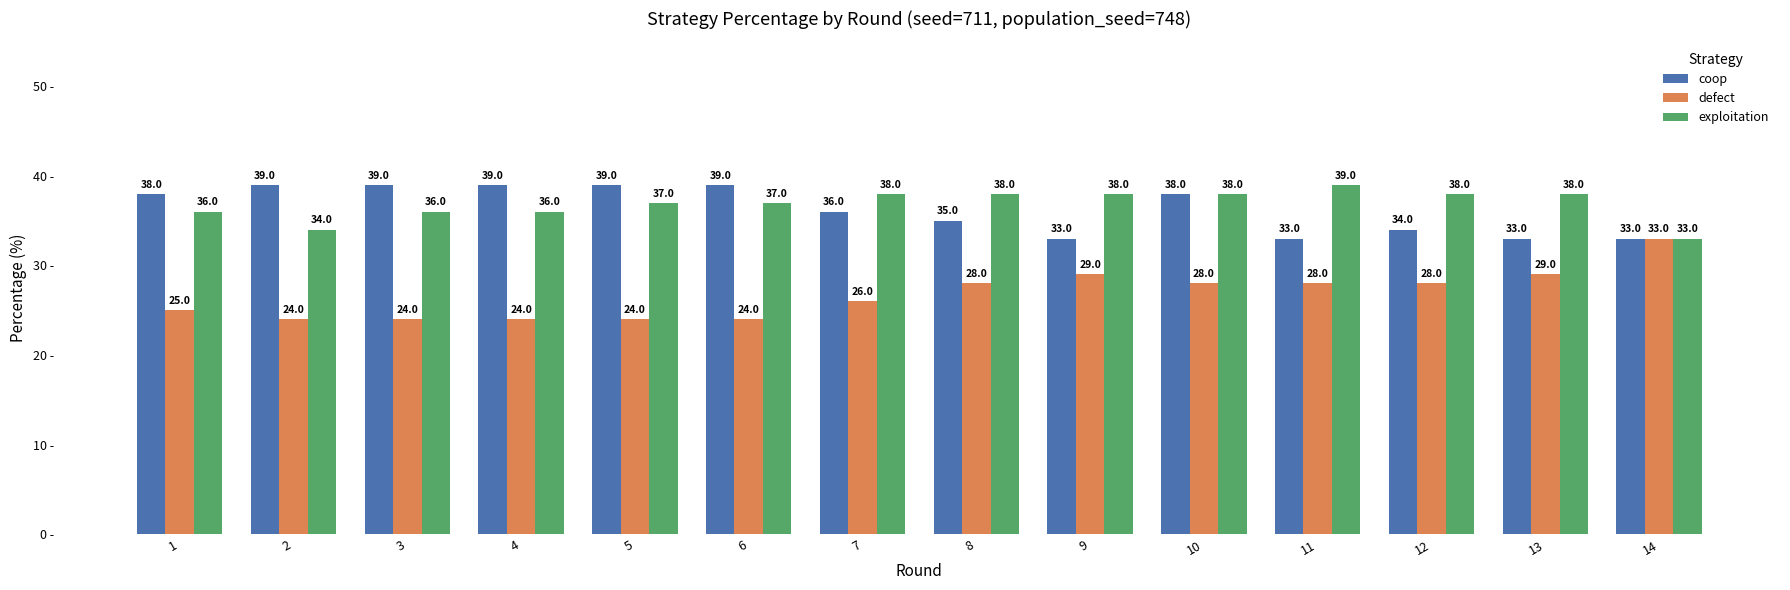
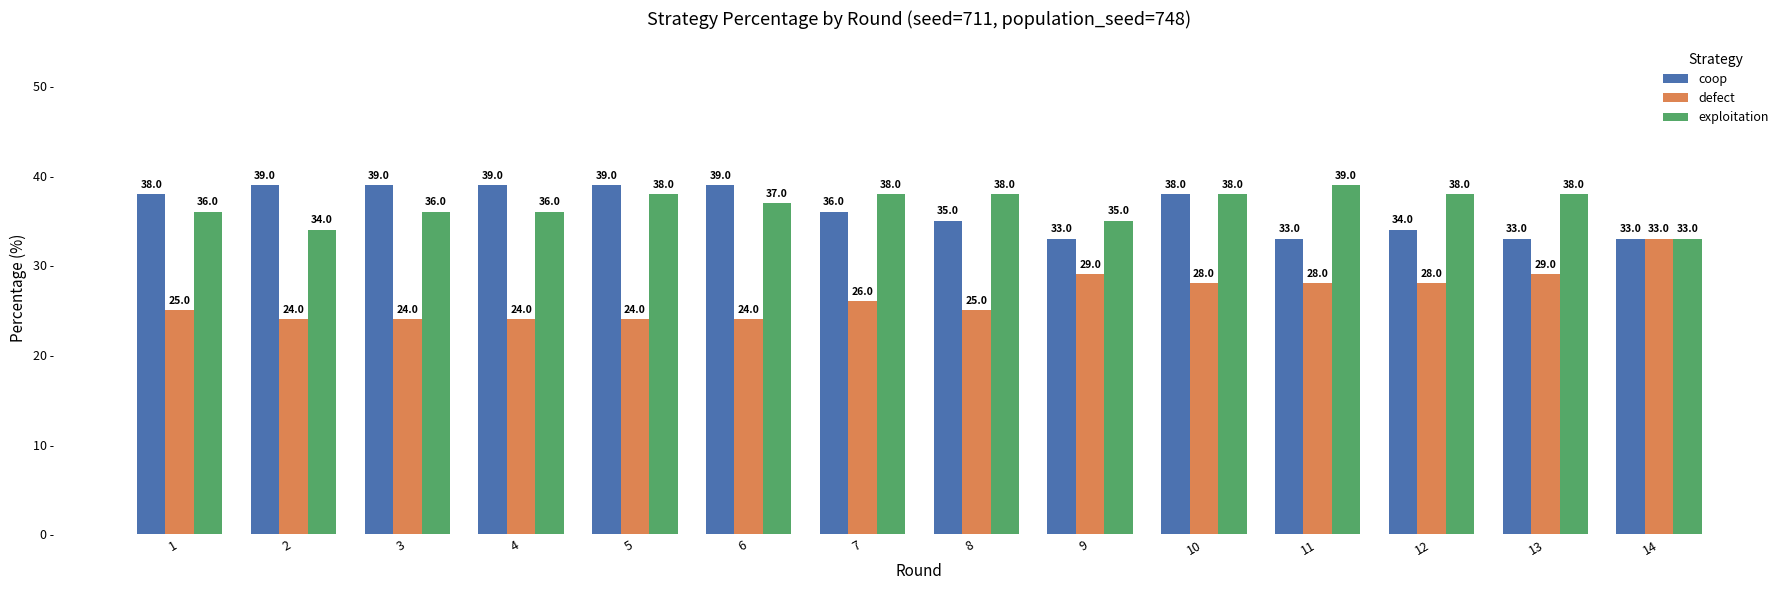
  {
    "coop": {
      "1": 38.0,
      "2": 39.0,
      "3": 39.0,
      "4": 39.0,
      "5": 39.0,
      "6": 39.0,
      "7": 36.0,
      "8": 35.0,
      "9": 33.0,
      "10": 38.0,
      "11": 33.0,
      "12": 34.0,
      "13": 33.0,
      "14": 33.0
    },
    "defect": {
      "1": 25.0,
      "2": 24.0,
      "3": 24.0,
      "4": 24.0,
      "5": 24.0,
      "6": 24.0,
      "7": 26.0,
-     "8": 28.0,
+     "8": 25.0,
      "9": 29.0,
      "10": 28.0,
      "11": 28.0,
      "12": 28.0,
      "13": 29.0,
      "14": 33.0
    },
    "exploitation": {
      "1": 36.0,
      "2": 34.0,
      "3": 36.0,
      "4": 36.0,
-     "5": 37.0,
+     "5": 38.0,
      "6": 37.0,
      "7": 38.0,
      "8": 38.0,
-     "9": 38.0,
+     "9": 35.0,
      "10": 38.0,
      "11": 39.0,
      "12": 38.0,
      "13": 38.0,
      "14": 33.0
    }
  }
